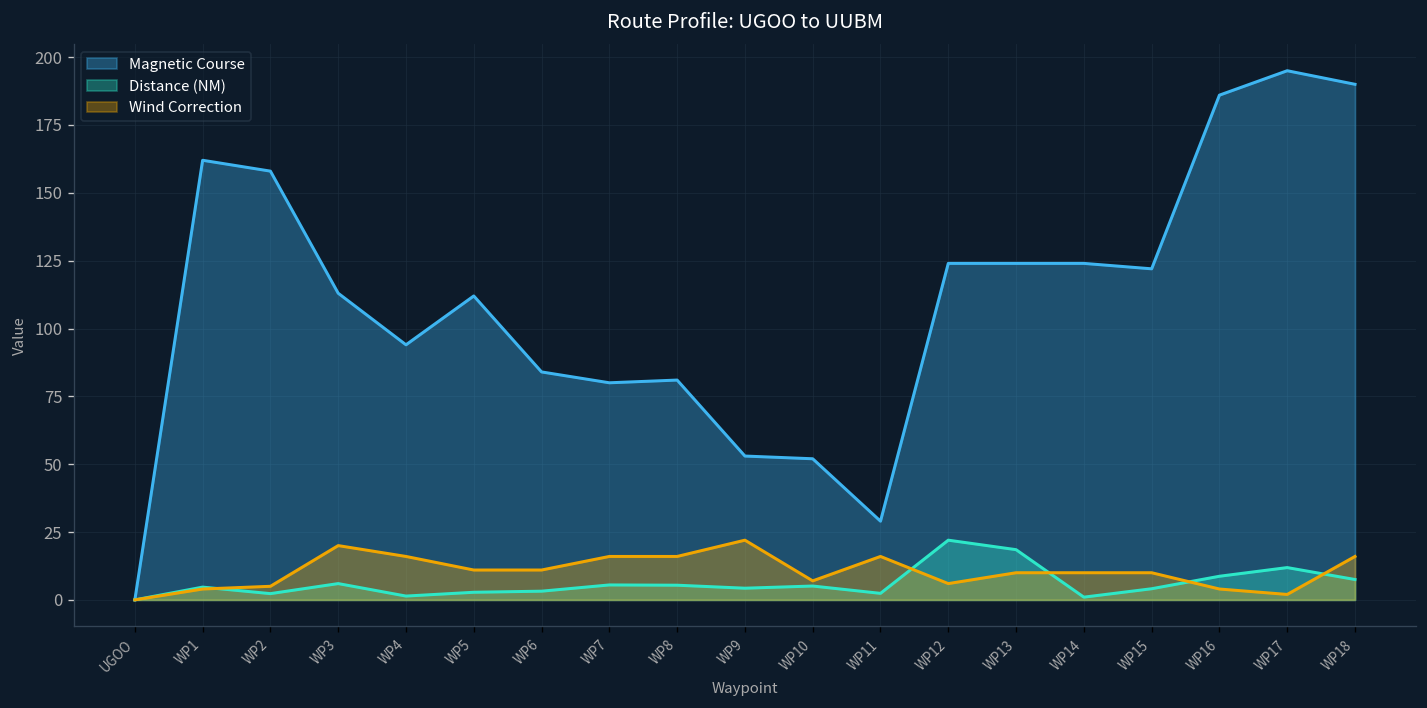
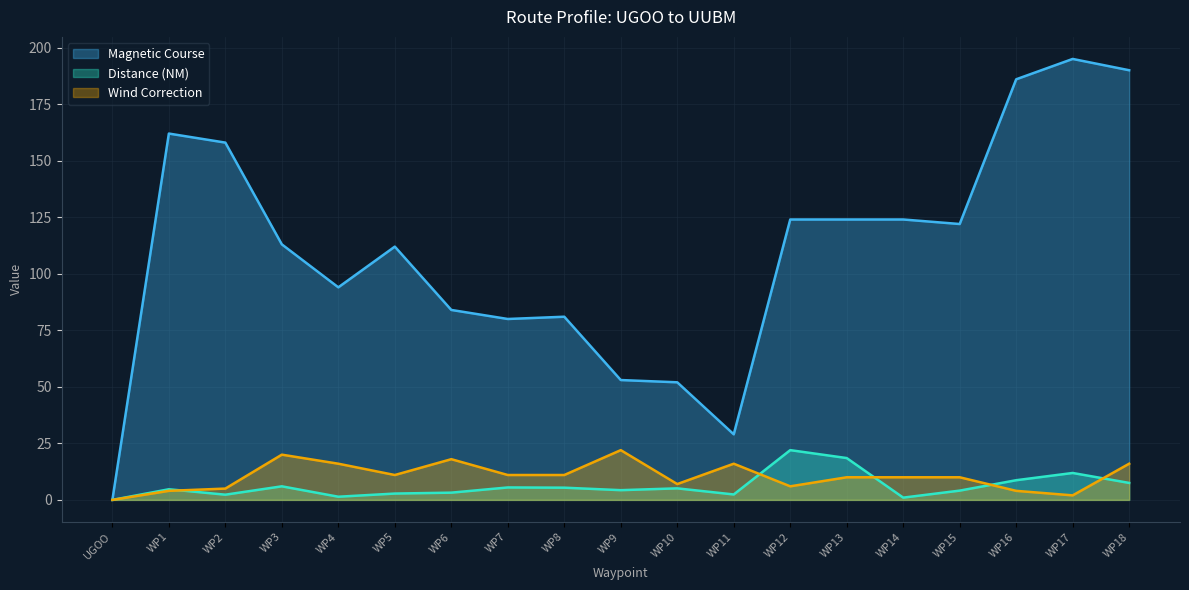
  {
    "Wind Correction": {
      "WP2": 5,
      "WP3": 20,
      "WP4": 16,
      "WP5": 11,
-     "WP6": 11,
-     "WP7": 16,
-     "WP8": 16,
+     "WP6": 18,
+     "WP7": 11,
+     "WP8": 11,
      "WP9": 22,
      "WP10": 7,
      "WP11": 16,
      "WP12": 6,
      "WP13": 10,
      "WP14": 10,
      "WP15": 10,
      "WP16": 4,
      "WP17": 2,
      "WP18": 16
    }
  }
